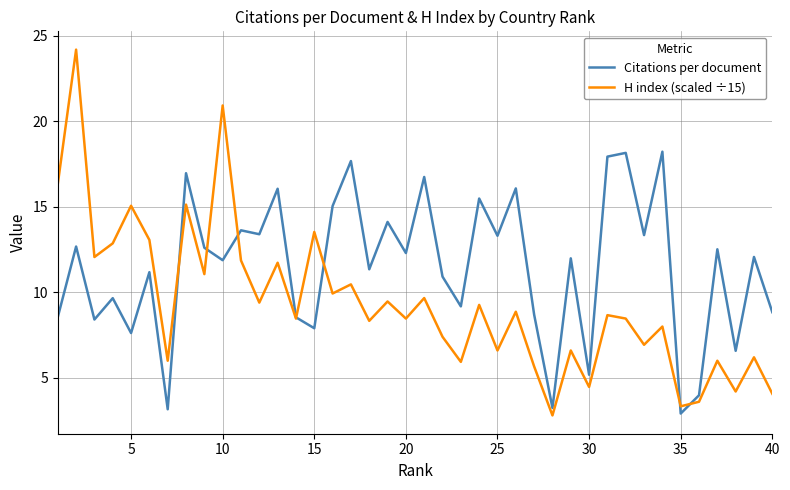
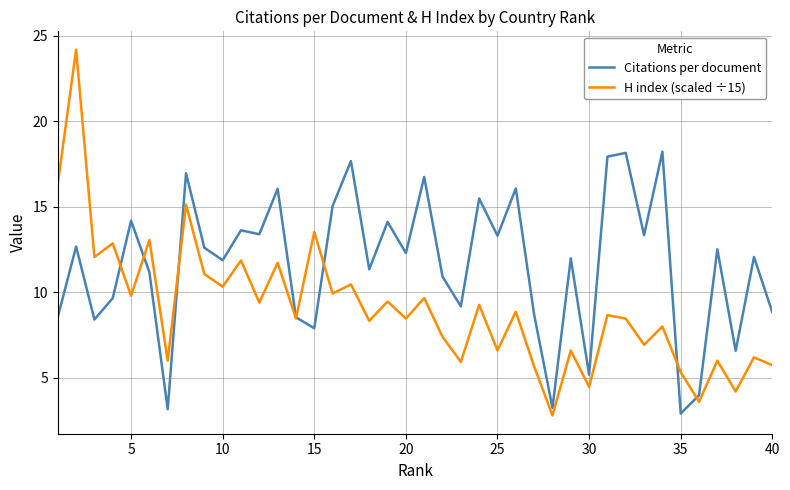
  {
    "Citations per document": {
-     "5": 7.6,
+     "5": 14.2,
      "10": 11.9,
      "15": 7.9,
      "20": 12.3,
      "25": 13.3,
      "30": 5.2,
      "35": 2.9,
      "40": 8.8
    },
    "H index (scaled ÷15)": {
-     "5": 15.1,
-     "10": 20.9,
+     "5": 9.8,
+     "10": 10.3,
      "15": 13.5,
      "20": 8.5,
      "25": 6.6,
      "30": 4.5,
-     "35": 3.3,
-     "40": 4.1
+     "35": 5.3,
+     "40": 5.7
    }
  }
